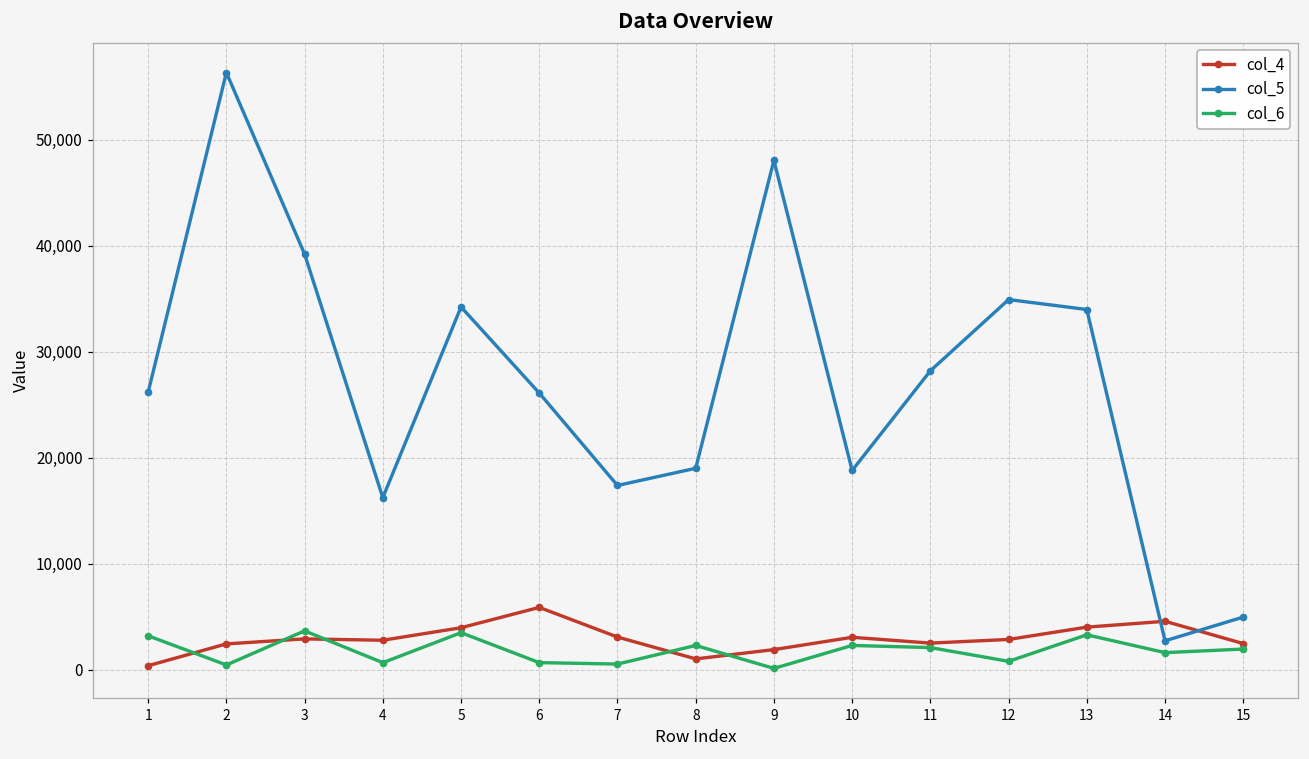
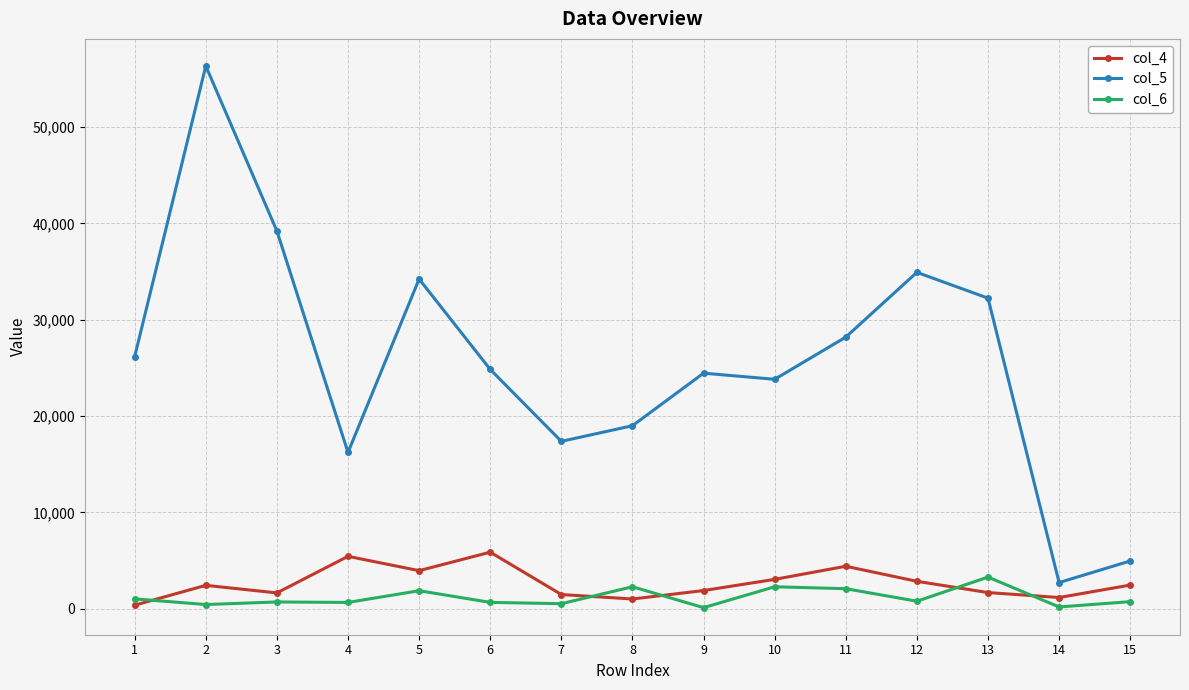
  {
    "col_4": {
      "1": "0",
      "2": "2,000",
-     "3": "3,000",
-     "4": "3,000",
+     "3": "2,000",
+     "4": "5,000",
      "5": "4,000",
      "6": "6,000",
-     "7": "3,000",
+     "7": "1,000",
      "8": "1,000",
      "9": "2,000",
      "10": "3,000",
-     "11": "3,000",
+     "11": "4,000",
      "12": "3,000",
-     "13": "4,000",
-     "14": "5,000",
+     "13": "2,000",
+     "14": "1,000",
      "15": "2,000"
    },
    "col_5": {
      "1": "26,000",
      "2": "56,000",
      "3": "39,000",
      "4": "16,000",
      "5": "34,000",
-     "6": "26,000",
+     "6": "25,000",
      "7": "17,000",
      "8": "19,000",
-     "9": "48,000",
-     "10": "19,000",
+     "9": "24,000",
+     "10": "24,000",
      "11": "28,000",
      "12": "35,000",
-     "13": "34,000",
+     "13": "32,000",
      "14": "3,000",
      "15": "5,000"
    },
    "col_6": {
-     "1": "3,000",
+     "1": "1,000",
      "2": "0",
-     "3": "4,000",
+     "3": "1,000",
      "4": "1,000",
-     "5": "3,000",
+     "5": "2,000",
      "6": "1,000",
      "7": "1,000",
      "8": "2,000",
      "9": "0",
      "10": "2,000",
      "11": "2,000",
      "12": "1,000",
      "13": "3,000",
-     "14": "2,000",
-     "15": "2,000"
+     "14": "0",
+     "15": "1,000"
    }
  }
